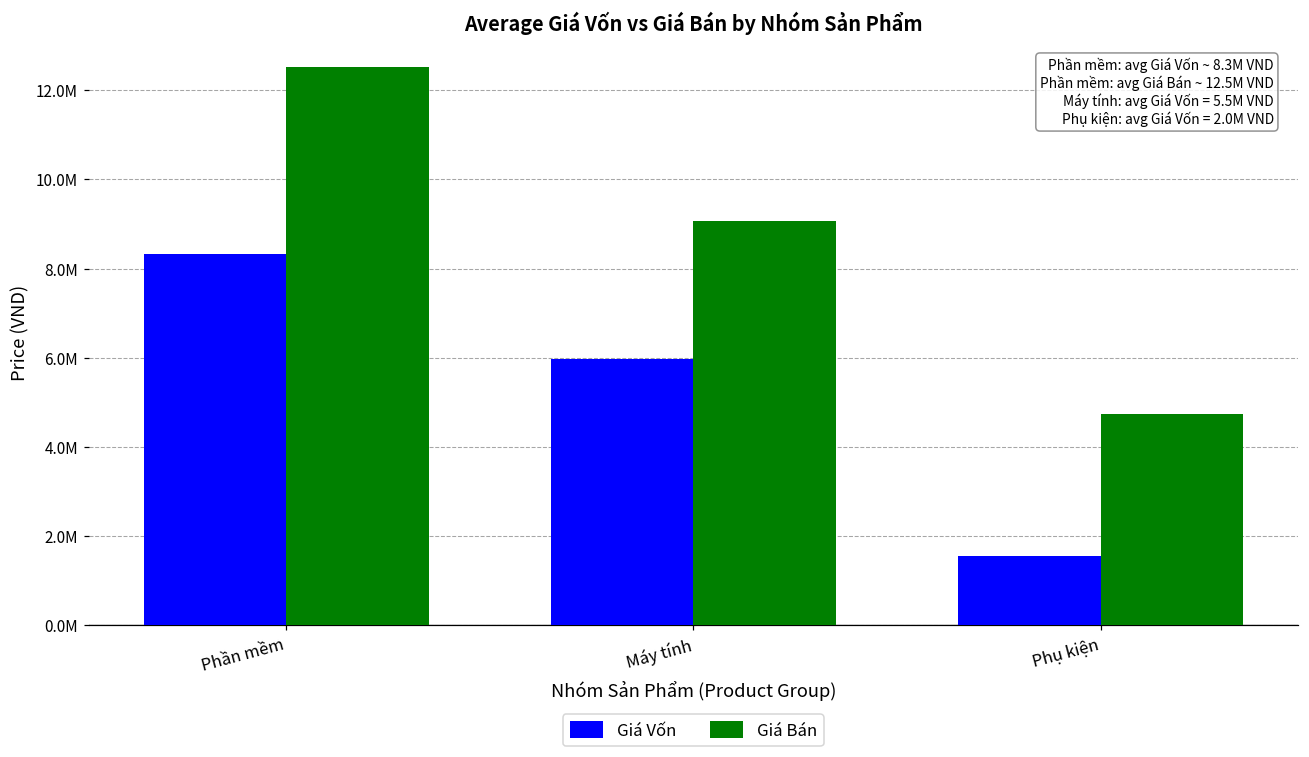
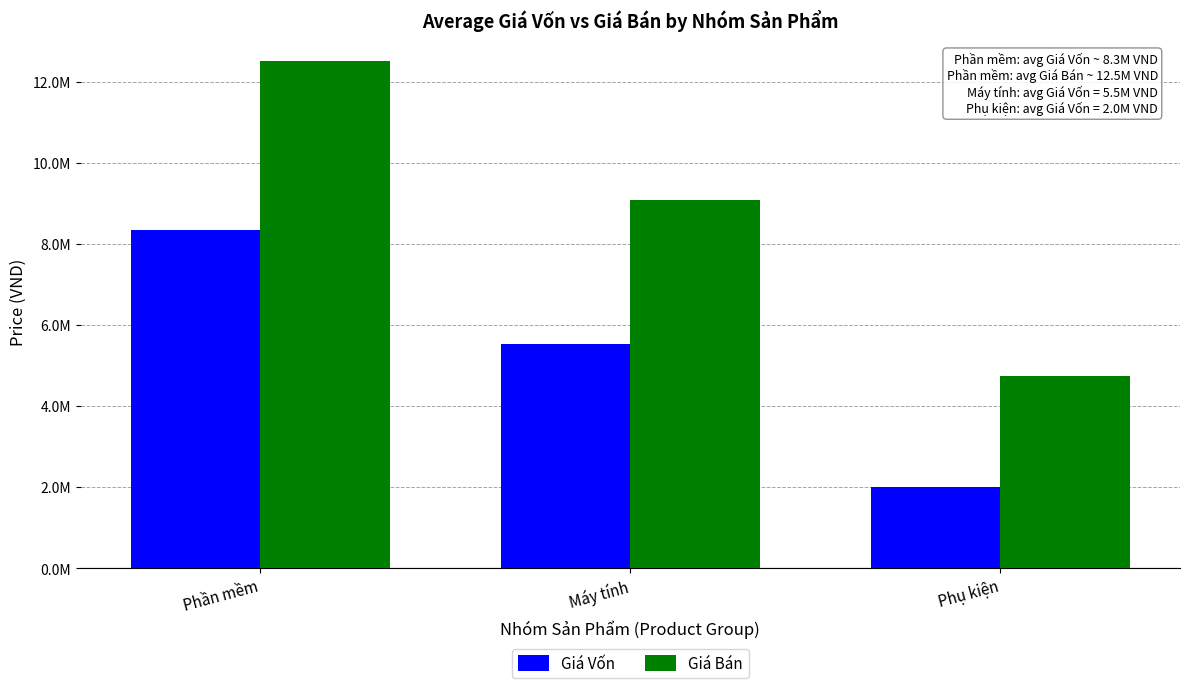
  {
    "Giá Vốn": {
      "Phần mềm": 8300000,
-     "Máy tính": 6000000,
-     "Phụ kiện": 1600000
+     "Máy tính": 5500000,
+     "Phụ kiện": 2000000
    },
    "Giá Bán": {
      "Phần mềm": 12500000,
      "Máy tính": 9100000,
      "Phụ kiện": 4700000
    }
  }
